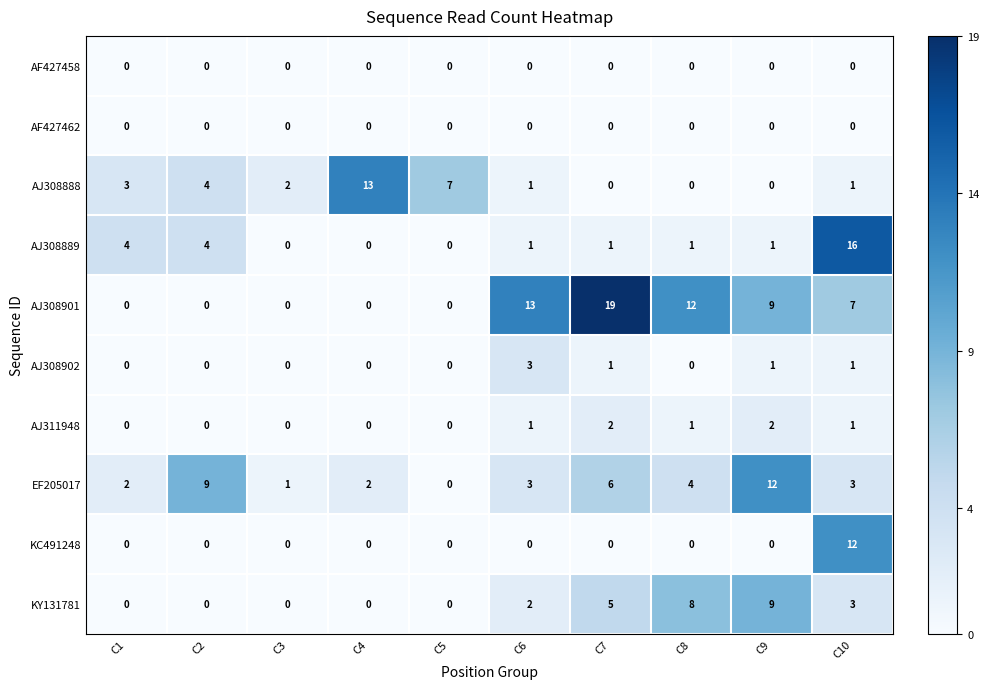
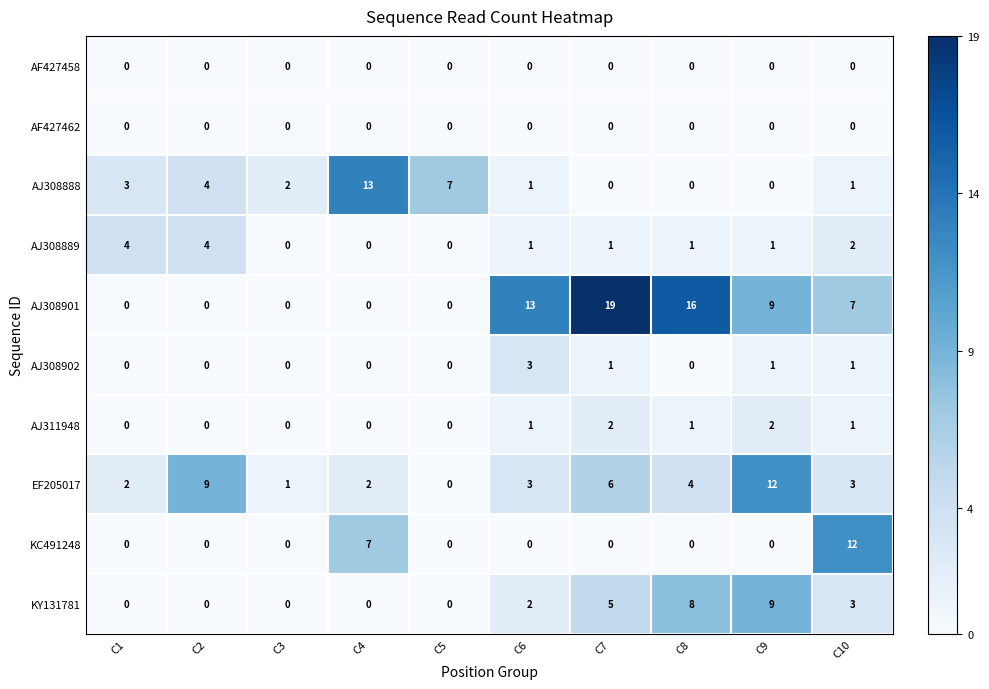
  {
    "AF427458": {
      "C1": 0,
      "C2": 0,
      "C3": 0,
      "C4": 0,
      "C5": 0,
      "C6": 0,
      "C7": 0,
      "C8": 0,
      "C9": 0,
      "C10": 0
    },
    "AF427462": {
      "C1": 0,
      "C2": 0,
      "C3": 0,
      "C4": 0,
      "C5": 0,
      "C6": 0,
      "C7": 0,
      "C8": 0,
      "C9": 0,
      "C10": 0
    },
    "AJ308888": {
      "C1": 3,
      "C2": 4,
      "C3": 2,
      "C4": 13,
      "C5": 7,
      "C6": 1,
      "C7": 0,
      "C8": 0,
      "C9": 0,
      "C10": 1
    },
    "AJ308889": {
      "C1": 4,
      "C2": 4,
      "C3": 0,
      "C4": 0,
      "C5": 0,
      "C6": 1,
      "C7": 1,
      "C8": 1,
      "C9": 1,
-     "C10": 16
+     "C10": 2
    },
    "AJ308901": {
      "C1": 0,
      "C2": 0,
      "C3": 0,
      "C4": 0,
      "C5": 0,
      "C6": 13,
      "C7": 19,
-     "C8": 12,
+     "C8": 16,
      "C9": 9,
      "C10": 7
    },
    "AJ308902": {
      "C1": 0,
      "C2": 0,
      "C3": 0,
      "C4": 0,
      "C5": 0,
      "C6": 3,
      "C7": 1,
      "C8": 0,
      "C9": 1,
      "C10": 1
    },
    "AJ311948": {
      "C1": 0,
      "C2": 0,
      "C3": 0,
      "C4": 0,
      "C5": 0,
      "C6": 1,
      "C7": 2,
      "C8": 1,
      "C9": 2,
      "C10": 1
    },
    "EF205017": {
      "C1": 2,
      "C2": 9,
      "C3": 1,
      "C4": 2,
      "C5": 0,
      "C6": 3,
      "C7": 6,
      "C8": 4,
      "C9": 12,
      "C10": 3
    },
    "KC491248": {
      "C1": 0,
      "C2": 0,
      "C3": 0,
-     "C4": 0,
+     "C4": 7,
      "C5": 0,
      "C6": 0,
      "C7": 0,
      "C8": 0,
      "C9": 0,
      "C10": 12
    },
    "KY131781": {
      "C1": 0,
      "C2": 0,
      "C3": 0,
      "C4": 0,
      "C5": 0,
      "C6": 2,
      "C7": 5,
      "C8": 8,
      "C9": 9,
      "C10": 3
    }
  }
